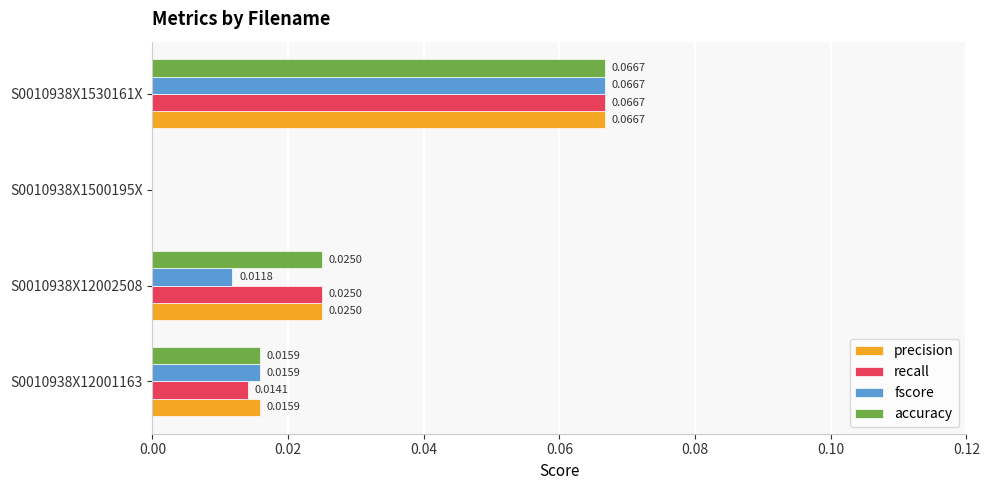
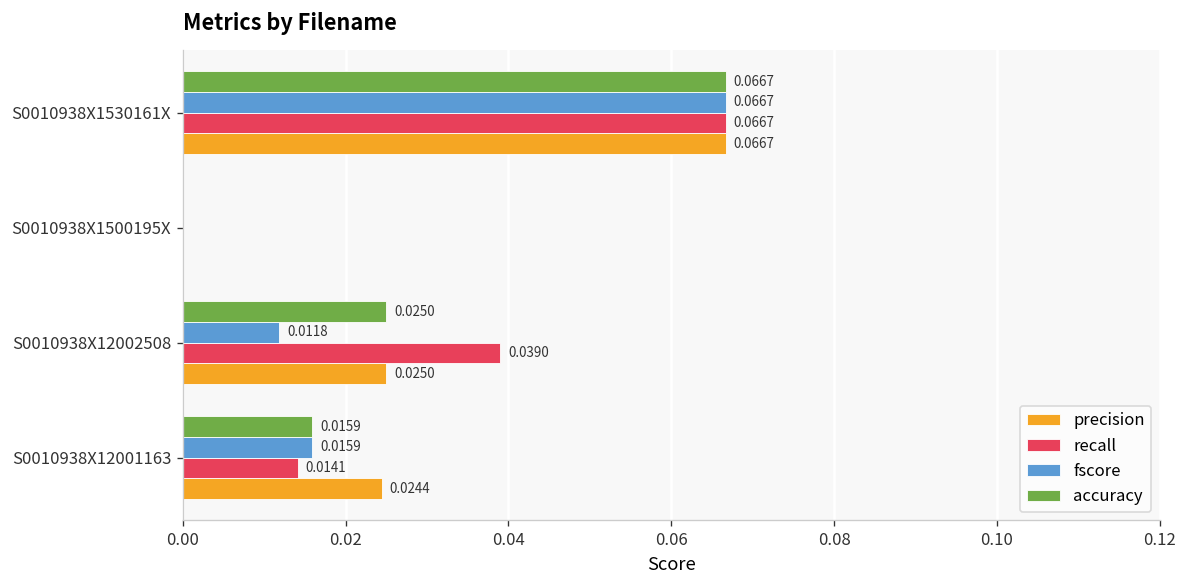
  {
    "precision": {
      "S0010938X1530161X": 0.0667,
      "S0010938X12002508": 0.0250,
-     "S0010938X12001163": 0.0159
+     "S0010938X12001163": 0.0244
    },
    "recall": {
      "S0010938X1530161X": 0.0667,
-     "S0010938X12002508": 0.0250,
+     "S0010938X12002508": 0.0390,
      "S0010938X12001163": 0.0141
    },
    "fscore": {
      "S0010938X1530161X": 0.0667,
      "S0010938X12002508": 0.0118,
      "S0010938X12001163": 0.0159
    },
    "accuracy": {
      "S0010938X1530161X": 0.0667,
      "S0010938X12002508": 0.0250,
      "S0010938X12001163": 0.0159
    }
  }
